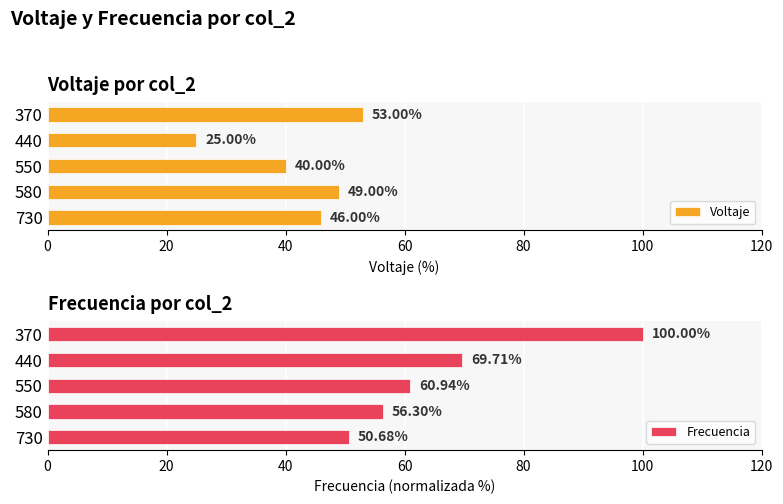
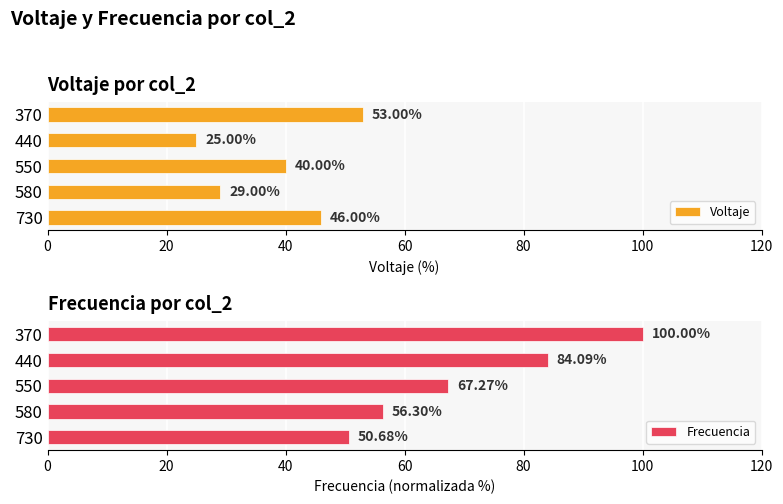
  {
    "Voltaje por col_2": {
      "370": "53.00%",
      "440": "25.00%",
      "550": "40.00%",
-     "580": "49.00%",
+     "580": "29.00%",
      "730": "46.00%"
    },
    "Frecuencia por col_2": {
      "370": "100.00%",
-     "440": "69.71%",
-     "550": "60.94%",
+     "440": "84.09%",
+     "550": "67.27%",
      "580": "56.30%",
      "730": "50.68%"
    }
  }
